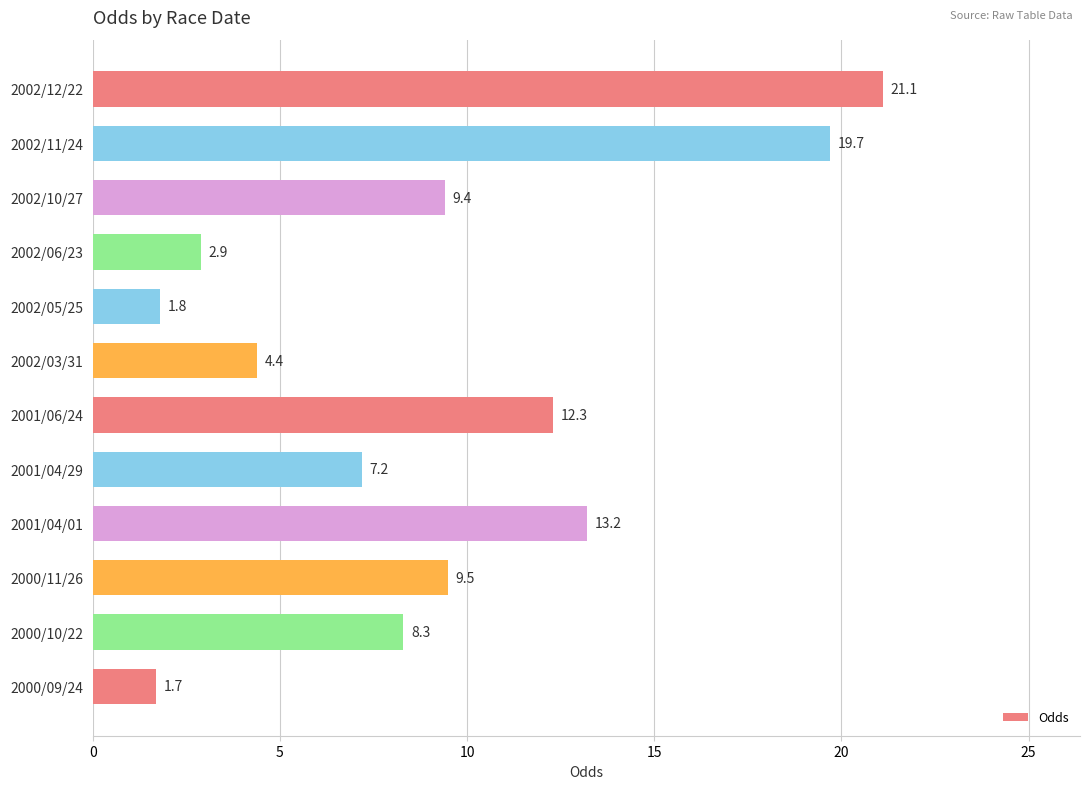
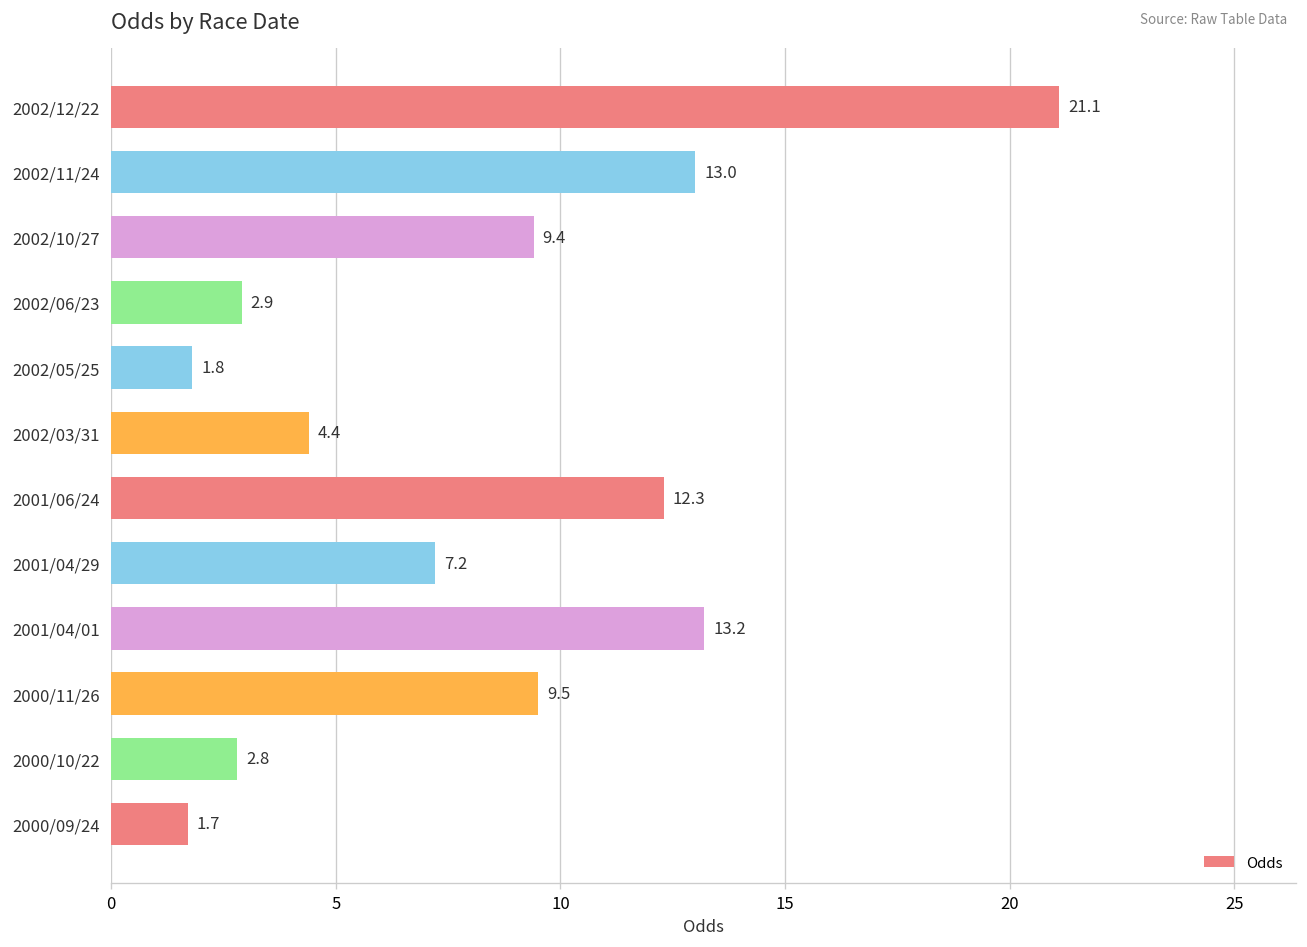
  {
    "2002/12/22": 21.1,
-   "2002/11/24": 19.7,
+   "2002/11/24": 13.0,
    "2002/10/27": 9.4,
    "2002/06/23": 2.9,
    "2002/05/25": 1.8,
    "2002/03/31": 4.4,
    "2001/06/24": 12.3,
    "2001/04/29": 7.2,
    "2001/04/01": 13.2,
    "2000/11/26": 9.5,
-   "2000/10/22": 8.3,
+   "2000/10/22": 2.8,
    "2000/09/24": 1.7
  }
